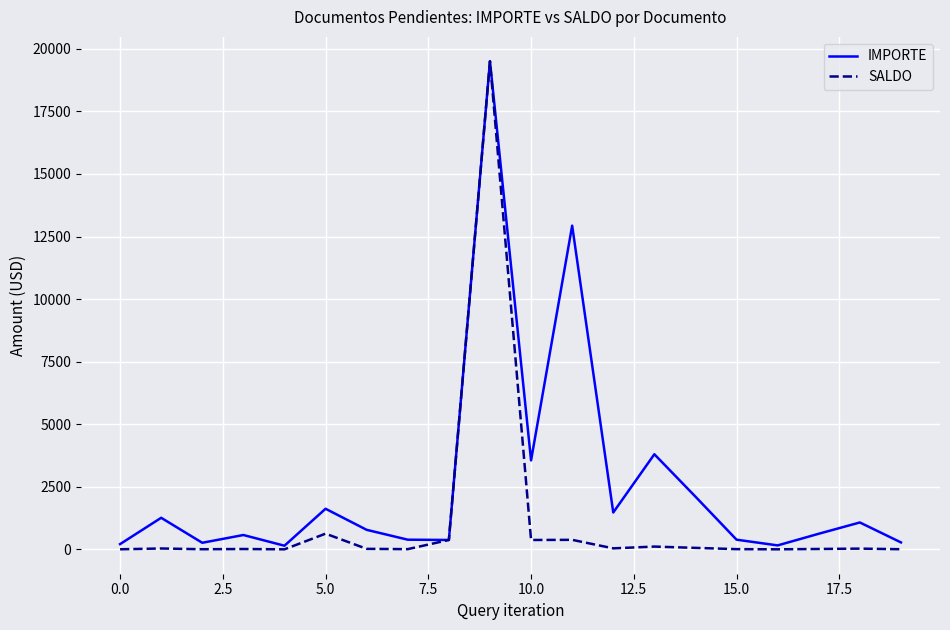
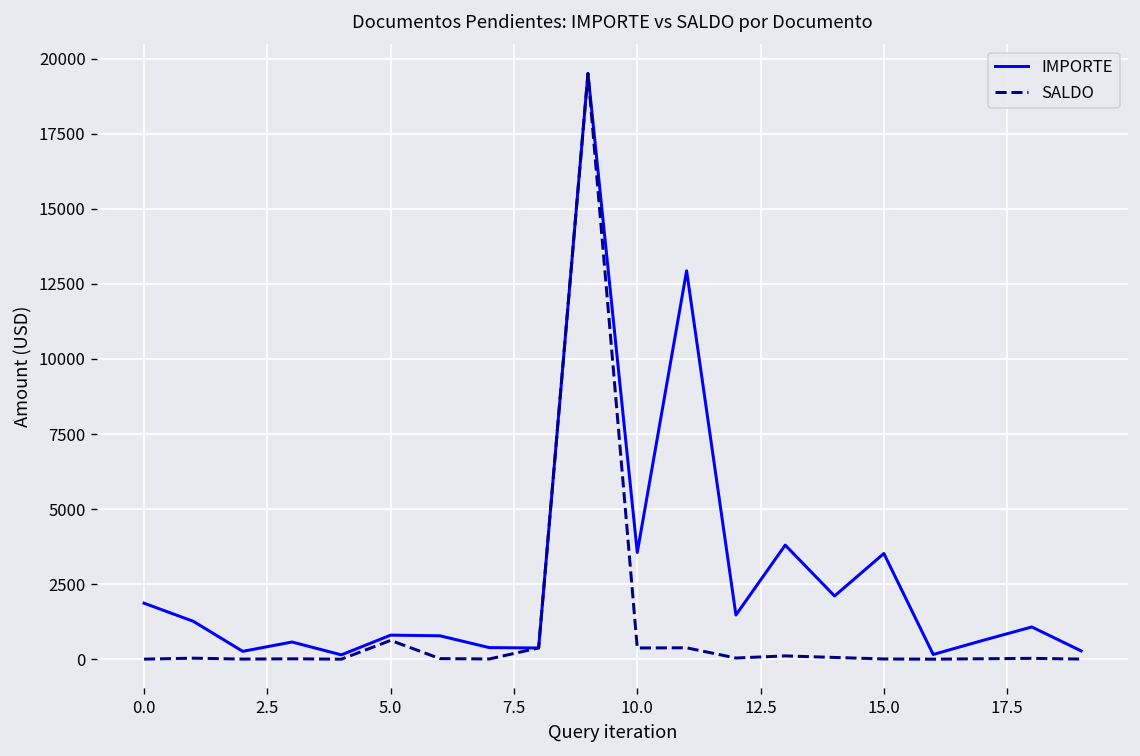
  {
    "IMPORTE": {
-     "0.0": 200,
-     "5.0": 1600,
+     "0.0": 1900,
+     "5.0": 800,
      "10.0": 3600,
-     "15.0": 400
+     "15.0": 3500
    },
    "SALDO": {
      "0.0": 0,
      "5.0": 600,
      "10.0": 400,
      "15.0": 0
    }
  }
